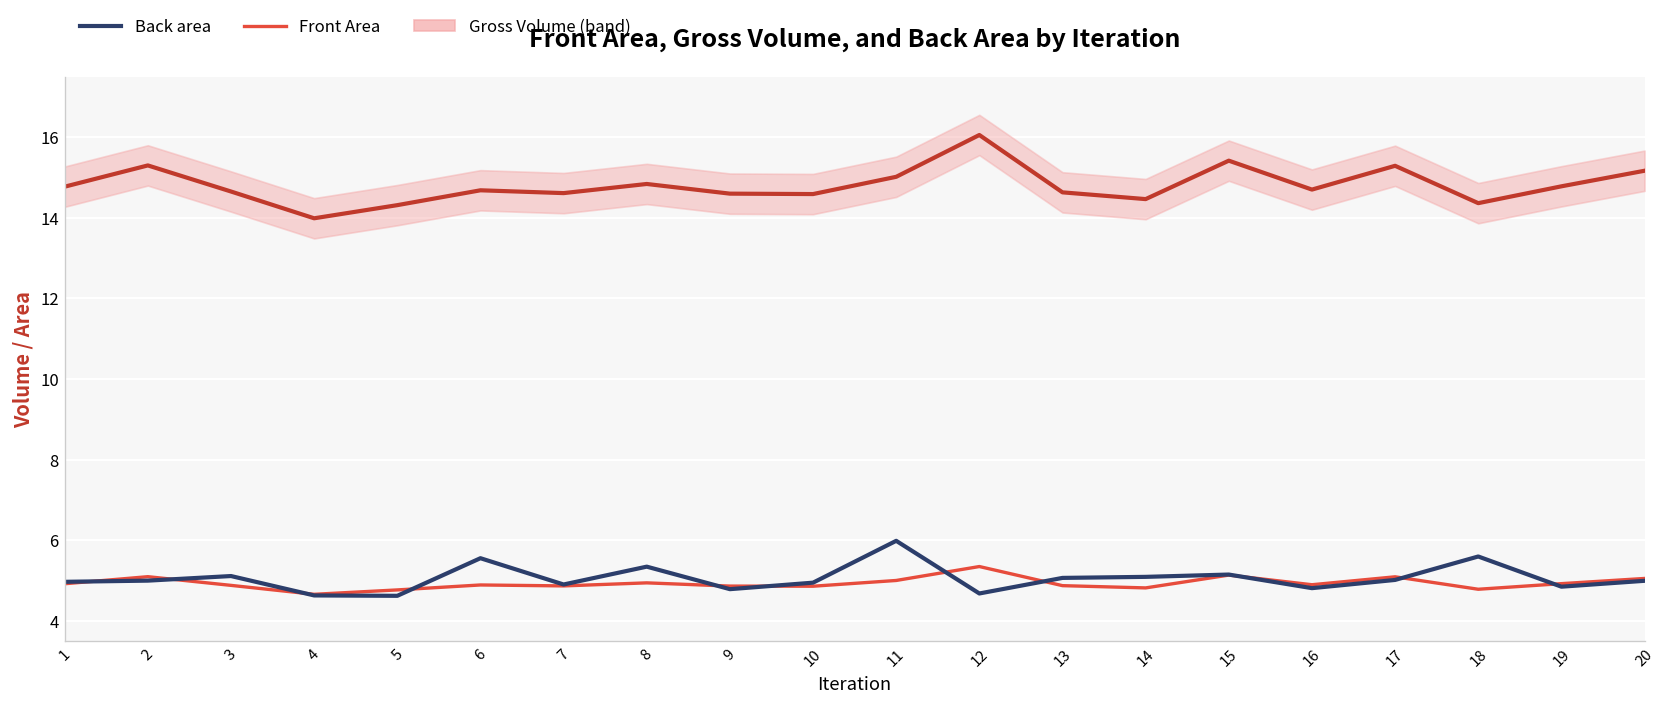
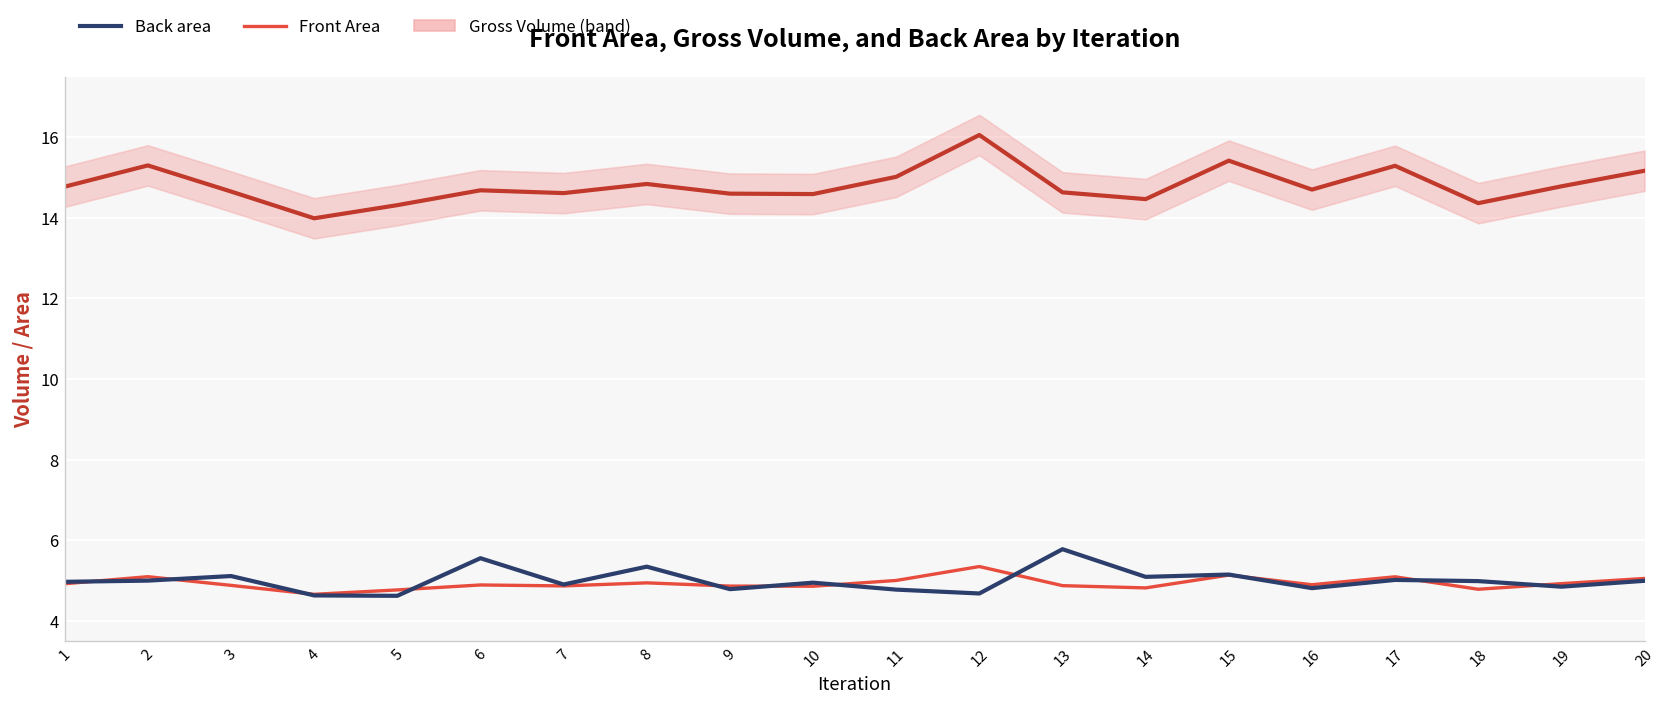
  {
    "Back area": {
      "2": 5.0,
      "3": 5.1,
      "5": 4.6,
      "6": 5.6,
      "8": 5.3,
      "10": 5.0,
-     "11": 6.0,
+     "11": 4.8,
      "12": 4.7,
-     "13": 5.1,
+     "13": 5.8,
      "14": 5.1,
      "16": 4.8,
      "17": 5.0,
-     "18": 5.6,
+     "18": 5.0,
      "19": 4.9
    }
  }
